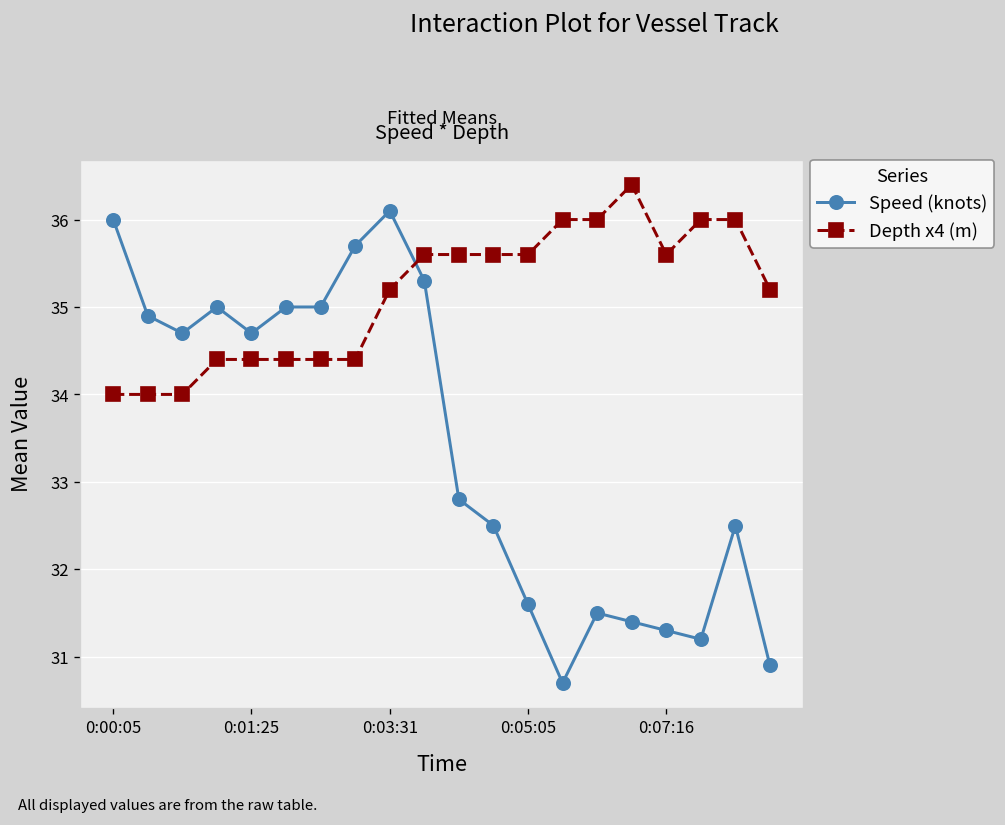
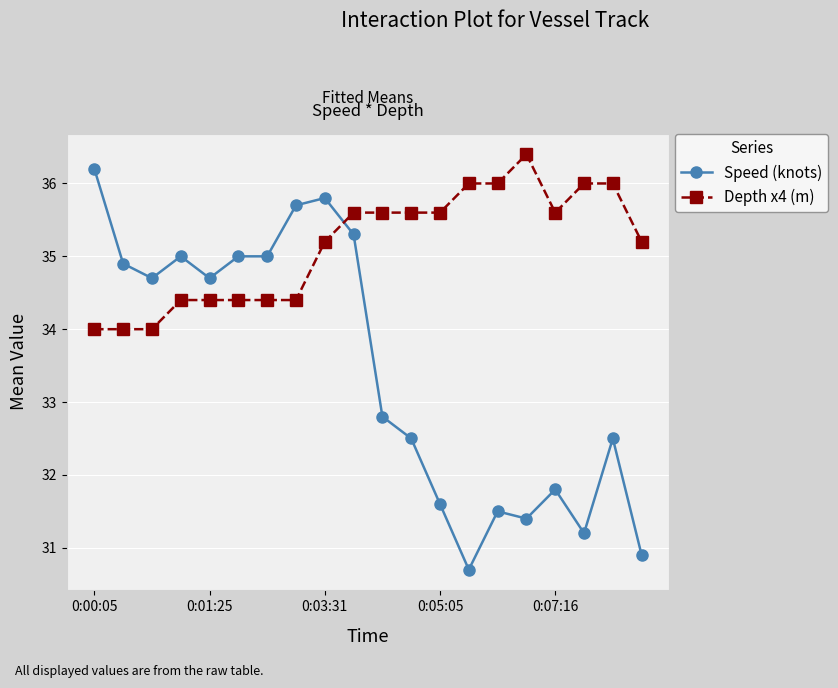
  {
    "Speed (knots)": {
-     "0:00:05": 36.0,
+     "0:00:05": 36.2,
      "0:01:25": 34.7,
-     "0:03:31": 36.1,
+     "0:03:31": 35.8,
      "0:05:05": 31.6,
-     "0:07:16": 31.3
+     "0:07:16": 31.8
    },
    "Depth x4 (m)": {
      "0:00:05": 34.0,
      "0:01:25": 34.4,
      "0:03:31": 35.2,
      "0:05:05": 35.6,
      "0:07:16": 35.6
    }
  }
